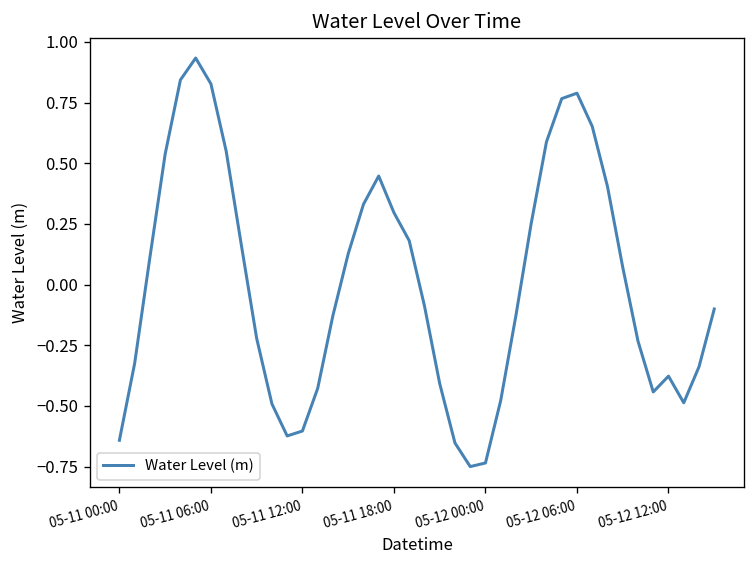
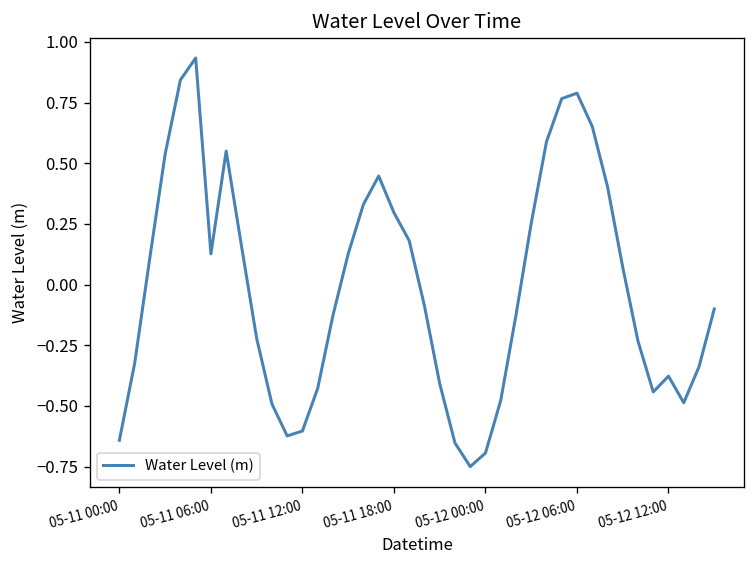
  {
    "05-11 00:00": -0.64,
-   "05-11 06:00": 0.83,
+   "05-11 06:00": 0.13,
    "05-11 12:00": -0.60,
    "05-11 18:00": 0.30,
-   "05-12 00:00": -0.73,
+   "05-12 00:00": -0.69,
    "05-12 06:00": 0.79,
    "05-12 12:00": -0.38
  }
